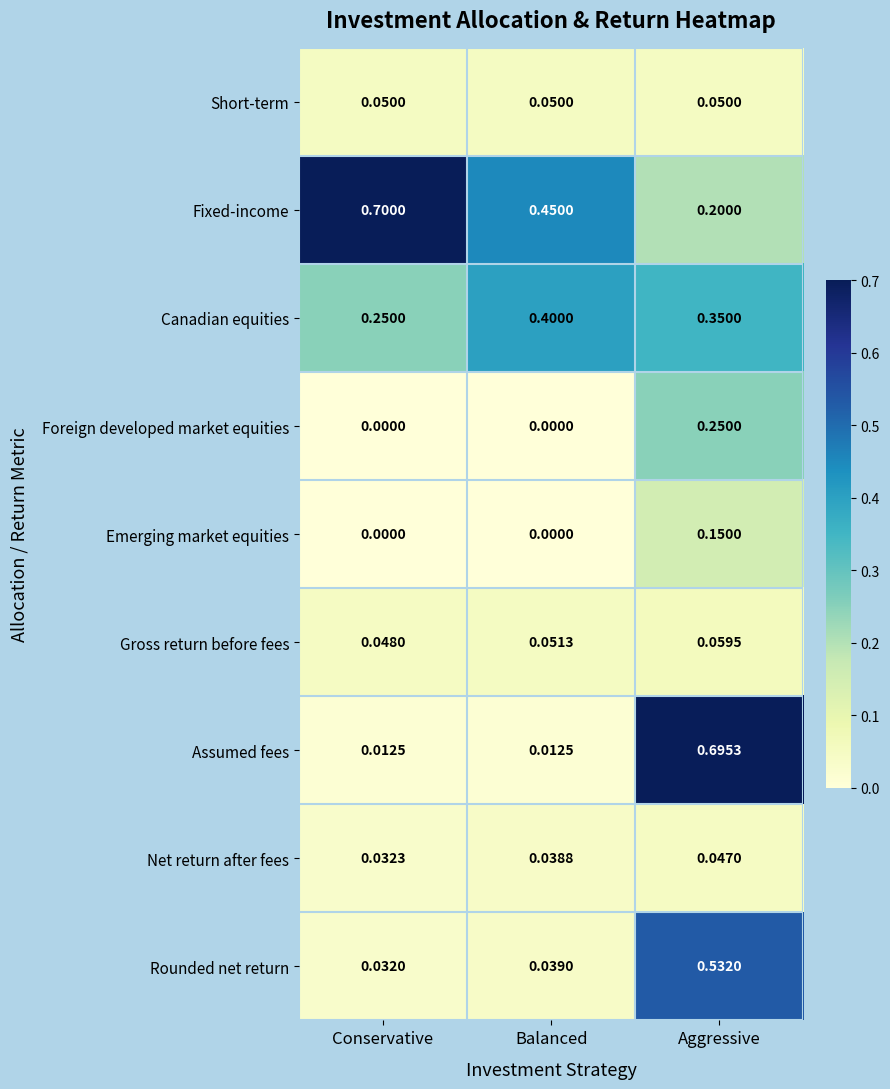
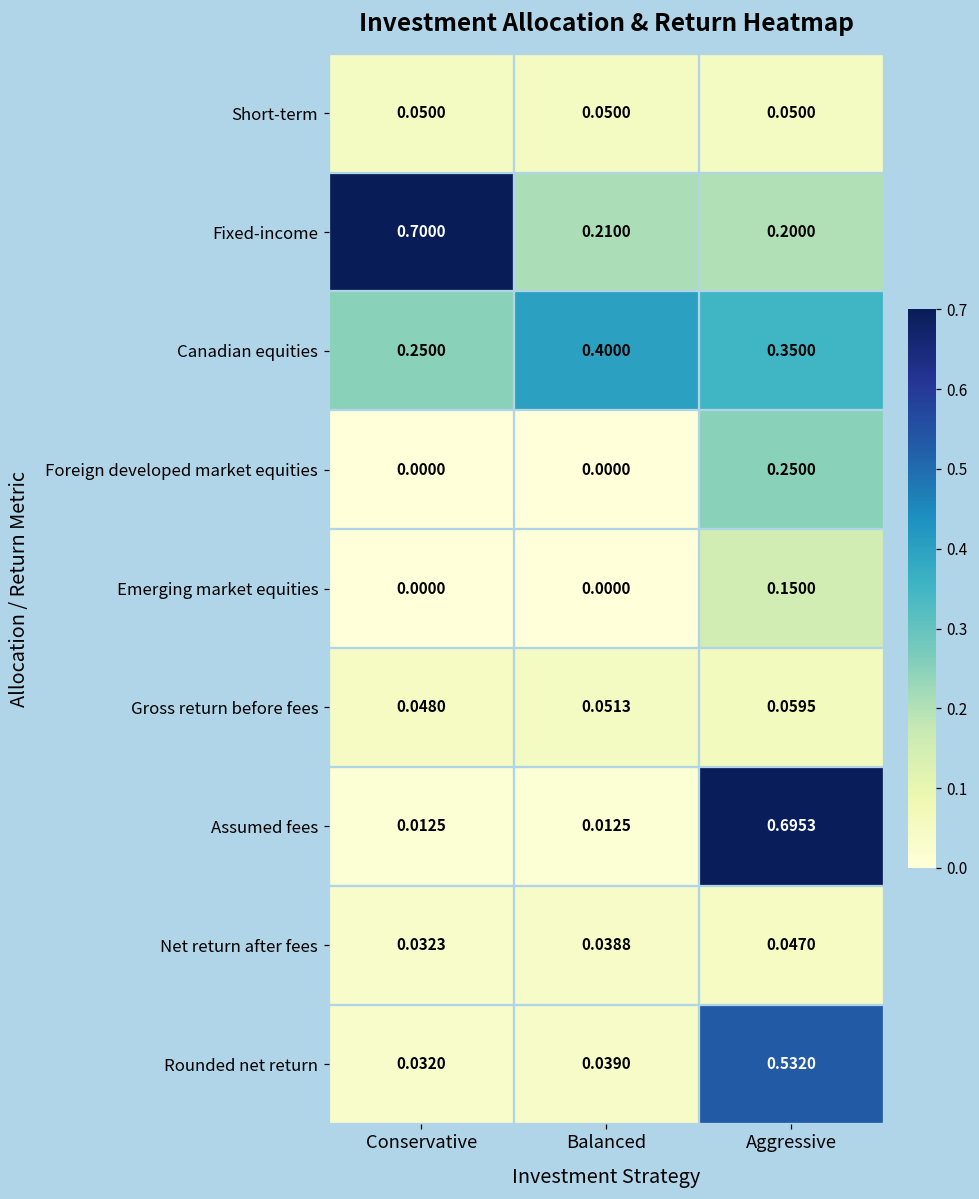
  {
    "Short-term": {
      "Conservative": 0.0500,
      "Balanced": 0.0500,
      "Aggressive": 0.0500
    },
    "Fixed-income": {
      "Conservative": 0.7000,
-     "Balanced": 0.4500,
+     "Balanced": 0.2100,
      "Aggressive": 0.2000
    },
    "Canadian equities": {
      "Conservative": 0.2500,
      "Balanced": 0.4000,
      "Aggressive": 0.3500
    },
    "Foreign developed market equities": {
      "Conservative": 0.0000,
      "Balanced": 0.0000,
      "Aggressive": 0.2500
    },
    "Emerging market equities": {
      "Conservative": 0.0000,
      "Balanced": 0.0000,
      "Aggressive": 0.1500
    },
    "Gross return before fees": {
      "Conservative": 0.0480,
      "Balanced": 0.0513,
      "Aggressive": 0.0595
    },
    "Assumed fees": {
      "Conservative": 0.0125,
      "Balanced": 0.0125,
      "Aggressive": 0.6953
    },
    "Net return after fees": {
      "Conservative": 0.0323,
      "Balanced": 0.0388,
      "Aggressive": 0.0470
    },
    "Rounded net return": {
      "Conservative": 0.0320,
      "Balanced": 0.0390,
      "Aggressive": 0.5320
    }
  }
